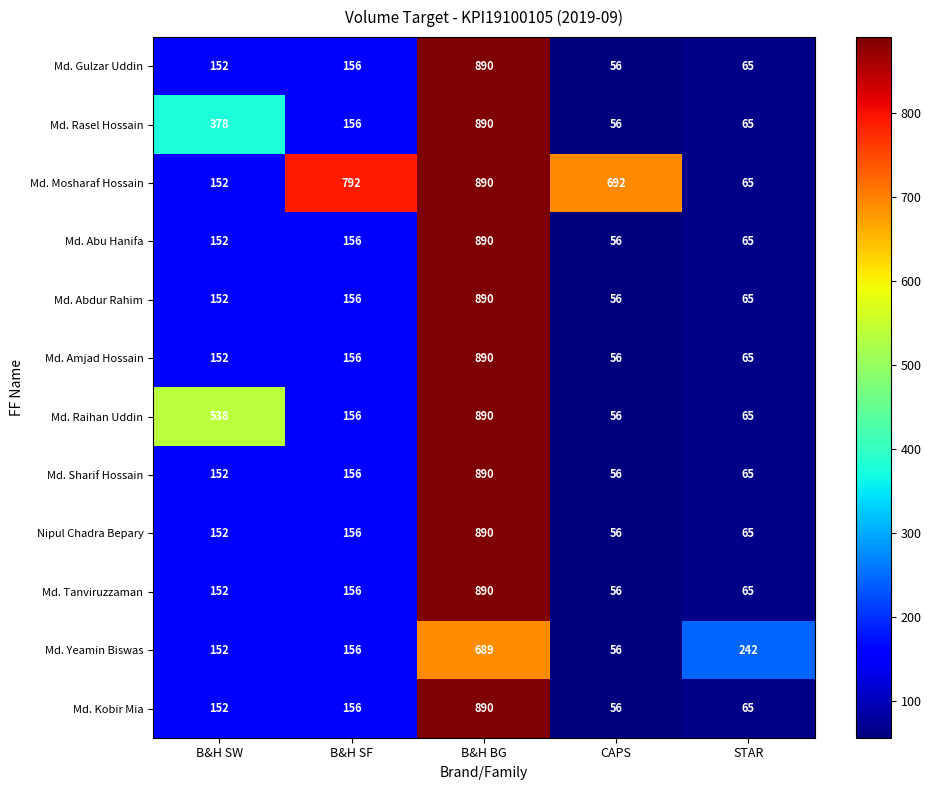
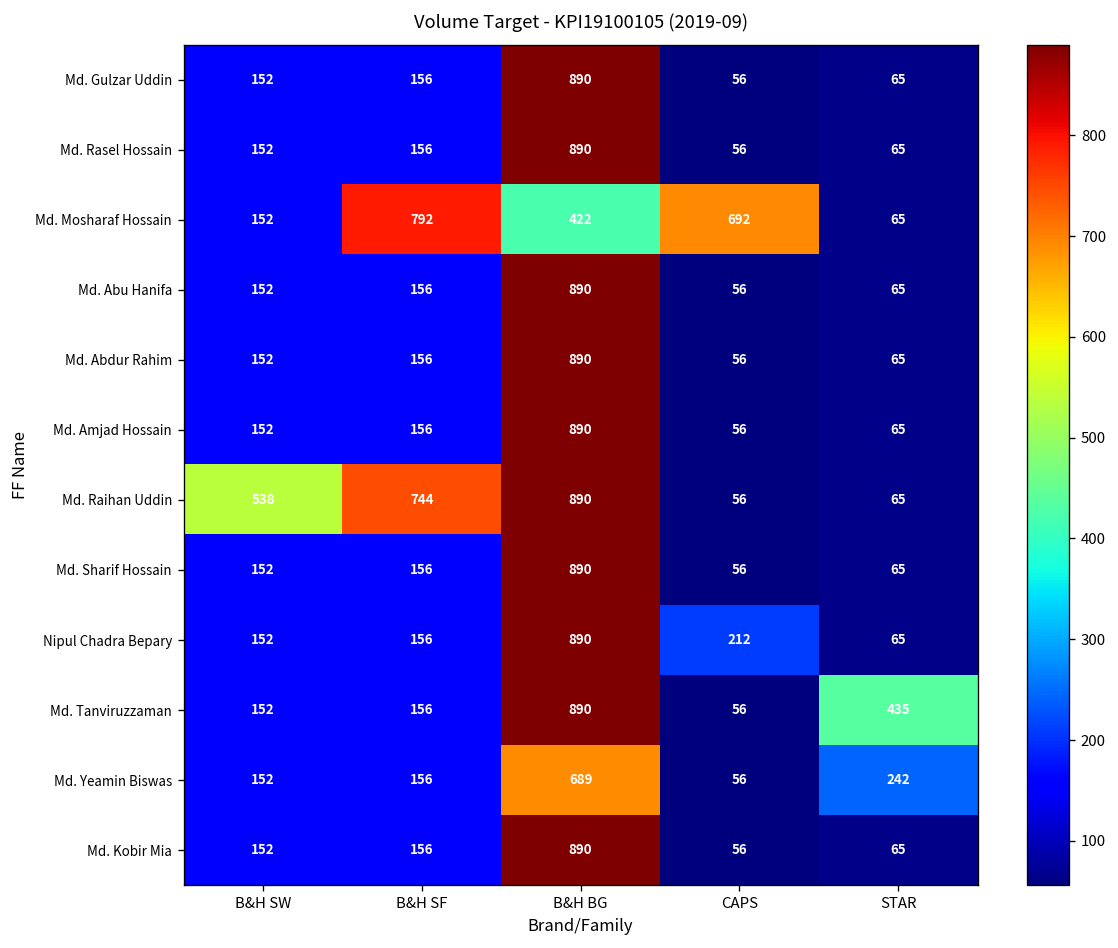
  {
    "Md. Gulzar Uddin": {
      "B&H SW": 152,
      "B&H SF": 156,
      "B&H BG": 890,
      "CAPS": 56,
      "STAR": 65
    },
    "Md. Rasel Hossain": {
-     "B&H SW": 378,
+     "B&H SW": 152,
      "B&H SF": 156,
      "B&H BG": 890,
      "CAPS": 56,
      "STAR": 65
    },
    "Md. Mosharaf Hossain": {
      "B&H SW": 152,
      "B&H SF": 792,
-     "B&H BG": 890,
+     "B&H BG": 422,
      "CAPS": 692,
      "STAR": 65
    },
    "Md. Abu Hanifa": {
      "B&H SW": 152,
      "B&H SF": 156,
      "B&H BG": 890,
      "CAPS": 56,
      "STAR": 65
    },
    "Md. Abdur Rahim": {
      "B&H SW": 152,
      "B&H SF": 156,
      "B&H BG": 890,
      "CAPS": 56,
      "STAR": 65
    },
    "Md. Amjad Hossain": {
      "B&H SW": 152,
      "B&H SF": 156,
      "B&H BG": 890,
      "CAPS": 56,
      "STAR": 65
    },
    "Md. Raihan Uddin": {
      "B&H SW": 538,
-     "B&H SF": 156,
+     "B&H SF": 744,
      "B&H BG": 890,
      "CAPS": 56,
      "STAR": 65
    },
    "Md. Sharif Hossain": {
      "B&H SW": 152,
      "B&H SF": 156,
      "B&H BG": 890,
      "CAPS": 56,
      "STAR": 65
    },
    "Nipul Chadra Bepary": {
      "B&H SW": 152,
      "B&H SF": 156,
      "B&H BG": 890,
-     "CAPS": 56,
+     "CAPS": 212,
      "STAR": 65
    },
    "Md. Tanviruzzaman": {
      "B&H SW": 152,
      "B&H SF": 156,
      "B&H BG": 890,
      "CAPS": 56,
-     "STAR": 65
+     "STAR": 435
    },
    "Md. Yeamin Biswas": {
      "B&H SW": 152,
      "B&H SF": 156,
      "B&H BG": 689,
      "CAPS": 56,
      "STAR": 242
    },
    "Md. Kobir Mia": {
      "B&H SW": 152,
      "B&H SF": 156,
      "B&H BG": 890,
      "CAPS": 56,
      "STAR": 65
    }
  }
